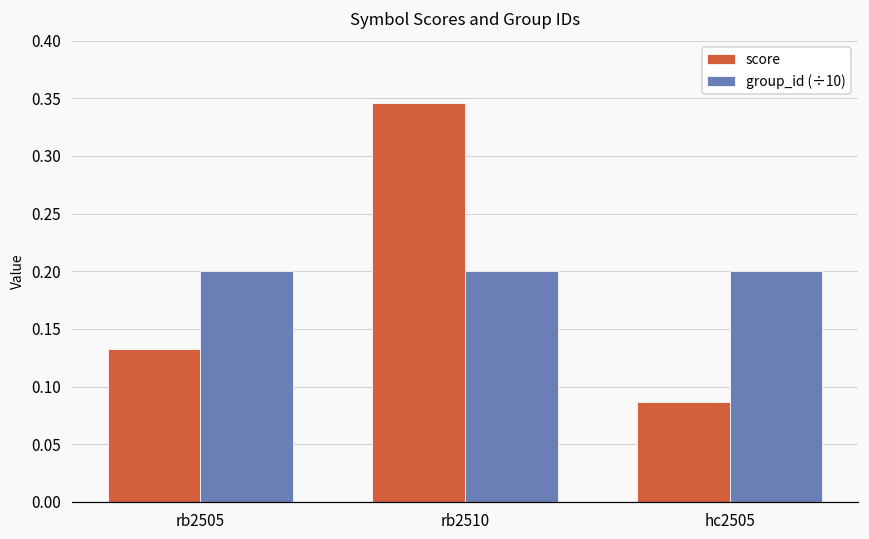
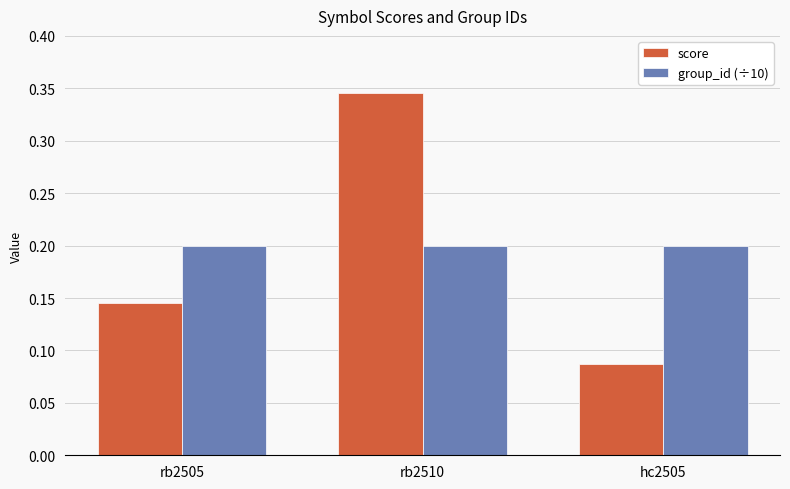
  {
    "score": {
-     "rb2505": 0.132,
+     "rb2505": 0.146,
      "rb2510": 0.346,
      "hc2505": 0.087
    },
    "group_id (÷10)": {
      "rb2505": 0.200,
      "rb2510": 0.200,
      "hc2505": 0.200
    }
  }
